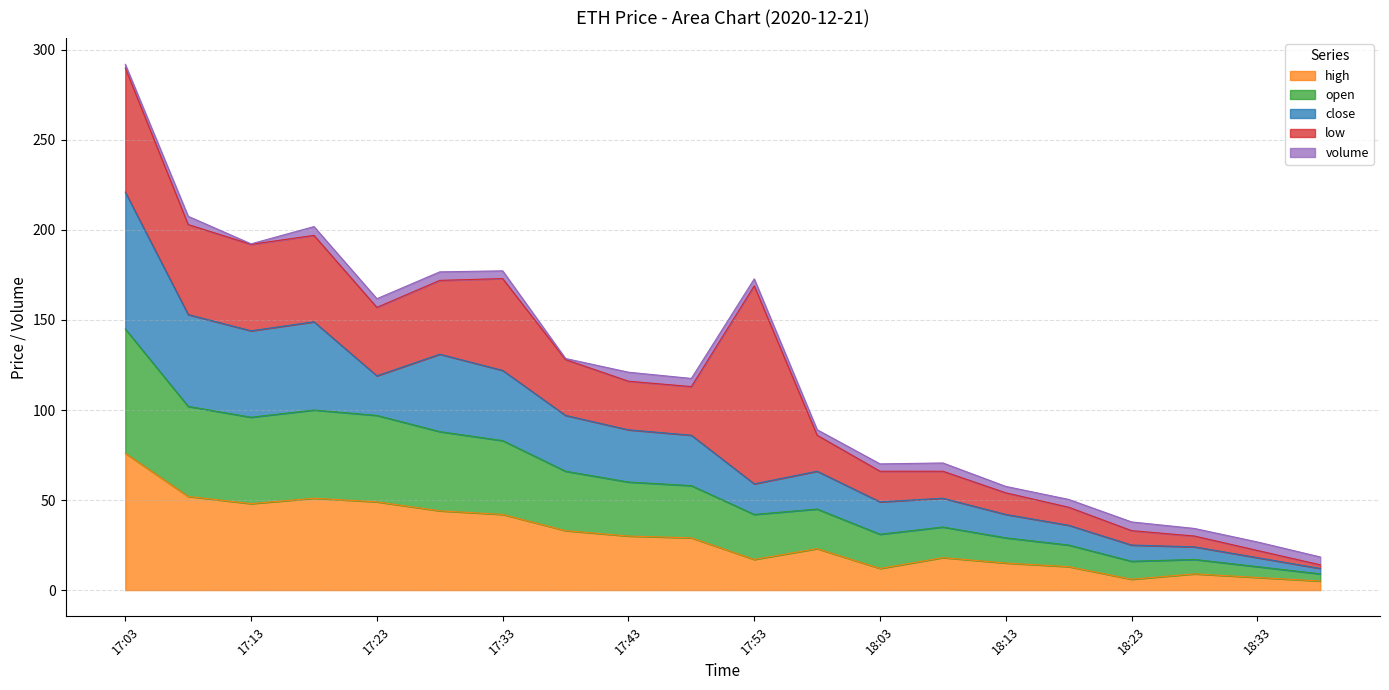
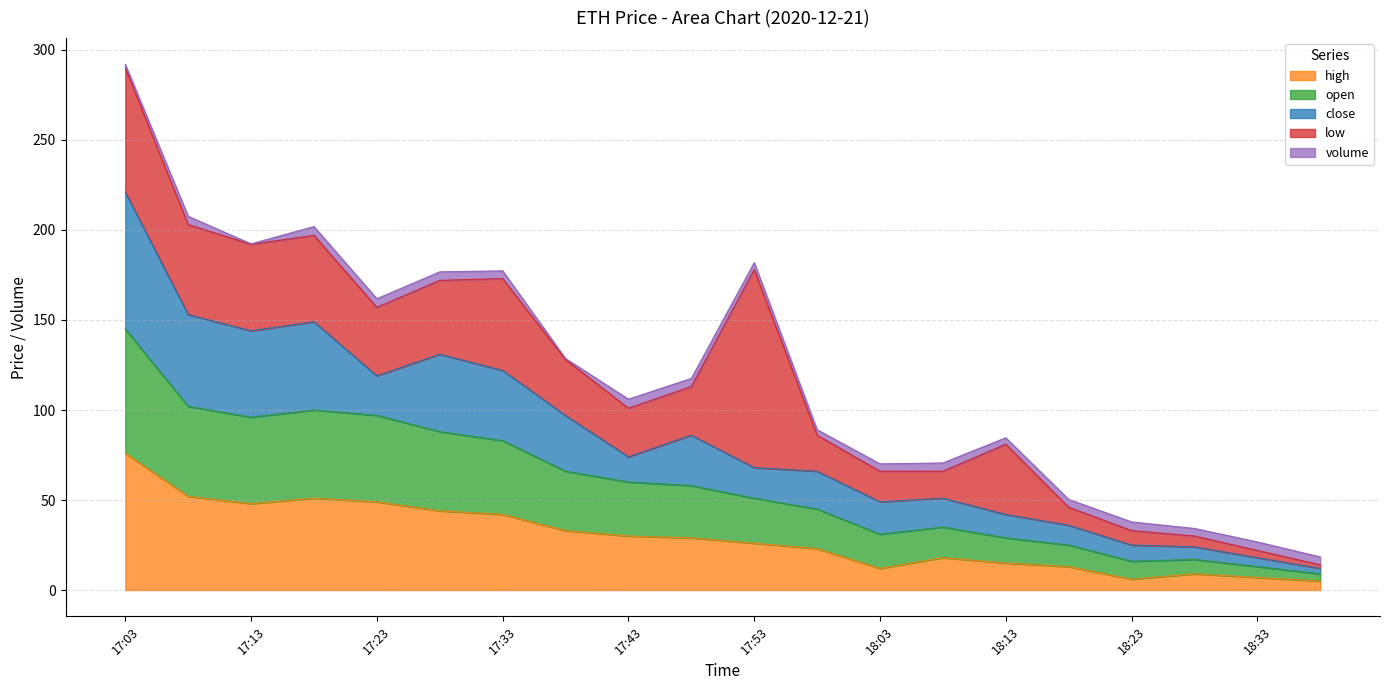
  {
    "high": {
      "17:03": 76,
      "17:13": 48,
      "17:23": 49,
      "17:33": 42,
      "17:43": 30,
-     "17:53": 17,
+     "17:53": 26,
      "18:03": 12,
      "18:13": 15,
      "18:23": 6,
      "18:33": 7
    },
    "open": {
      "17:03": 69,
      "17:13": 48,
      "17:23": 48,
      "17:33": 41,
      "17:43": 30,
      "17:53": 25,
      "18:03": 19,
      "18:13": 14,
      "18:23": 10,
      "18:33": 6
    },
    "close": {
      "17:03": 76,
      "17:13": 48,
      "17:23": 22,
      "17:33": 39,
-     "17:43": 29,
+     "17:43": 14,
      "17:53": 17,
      "18:03": 18,
      "18:13": 13,
      "18:23": 9,
      "18:33": 5
    },
    "low": {
      "17:03": 69,
      "17:23": 38,
      "17:33": 51,
      "17:43": 27,
      "17:53": 110,
      "18:03": 17,
-     "18:13": 12,
+     "18:13": 39,
      "18:23": 8,
      "18:33": 4
    },
    "volume": {
      "17:03": 2,
      "17:23": 5,
      "17:33": 4,
      "17:43": 5,
      "17:53": 4,
      "18:03": 4,
      "18:13": 4,
      "18:23": 5,
      "18:33": 5
    }
  }
